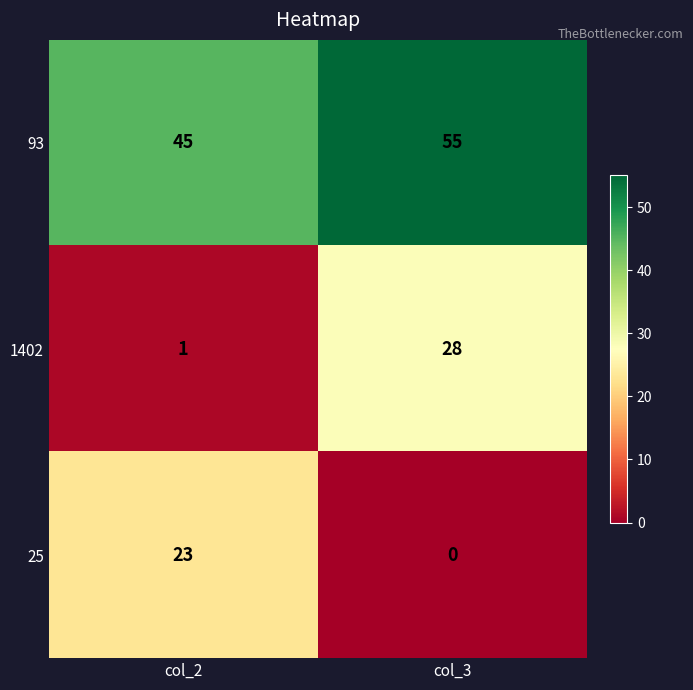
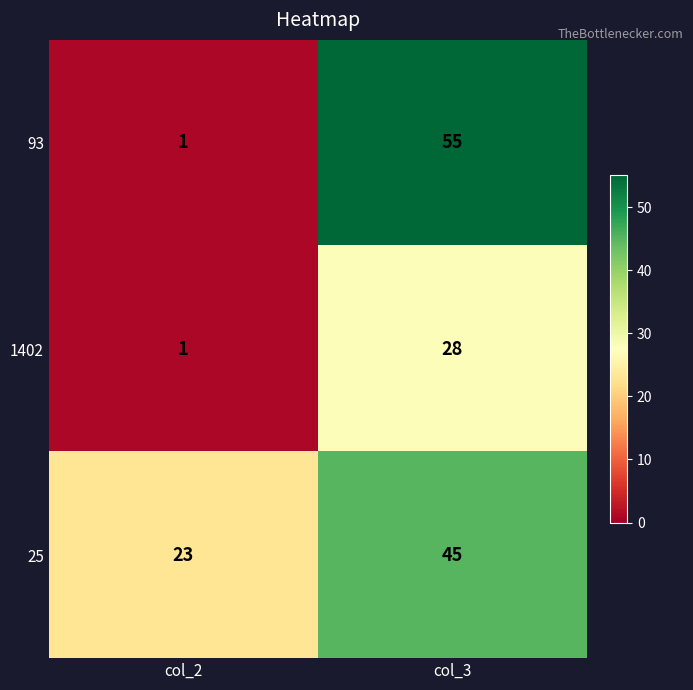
  {
    "93": {
-     "col_2": 45,
+     "col_2": 1,
      "col_3": 55
    },
    "1402": {
      "col_2": 1,
      "col_3": 28
    },
    "25": {
      "col_2": 23,
-     "col_3": 0
+     "col_3": 45
    }
  }
